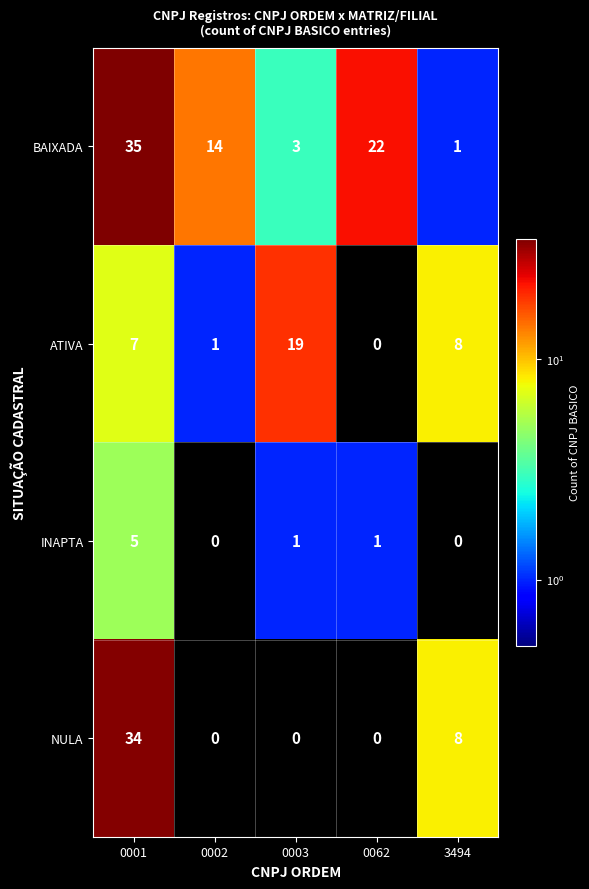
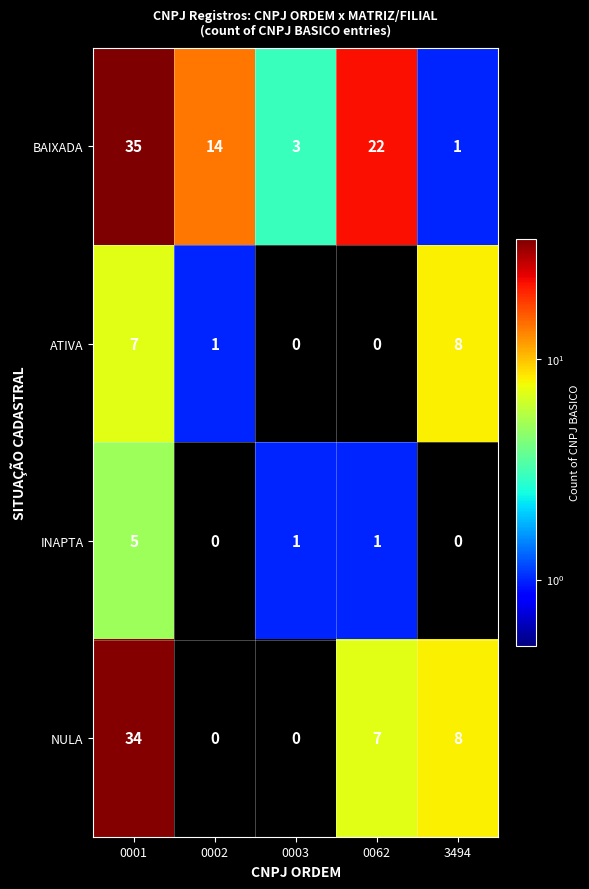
  {
    "BAIXADA": {
      "0001": 35,
      "0002": 14,
      "0003": 3,
      "0062": 22,
      "3494": 1
    },
    "ATIVA": {
      "0001": 7,
      "0002": 1,
-     "0003": 19,
+     "0003": 0,
      "0062": 0,
      "3494": 8
    },
    "INAPTA": {
      "0001": 5,
      "0002": 0,
      "0003": 1,
      "0062": 1,
      "3494": 0
    },
    "NULA": {
      "0001": 34,
      "0002": 0,
      "0003": 0,
-     "0062": 0,
+     "0062": 7,
      "3494": 8
    }
  }
